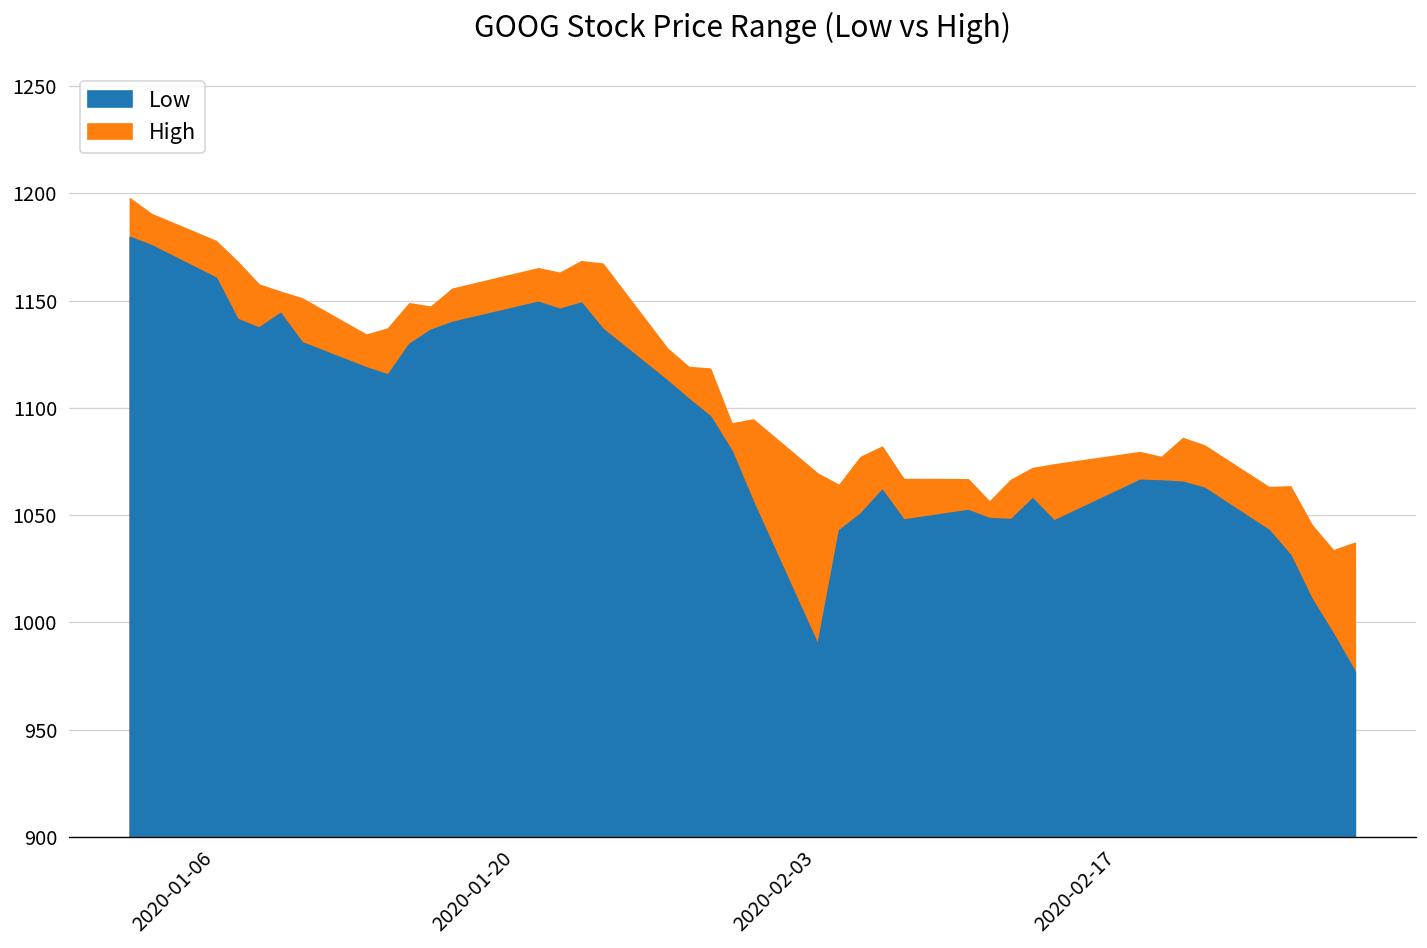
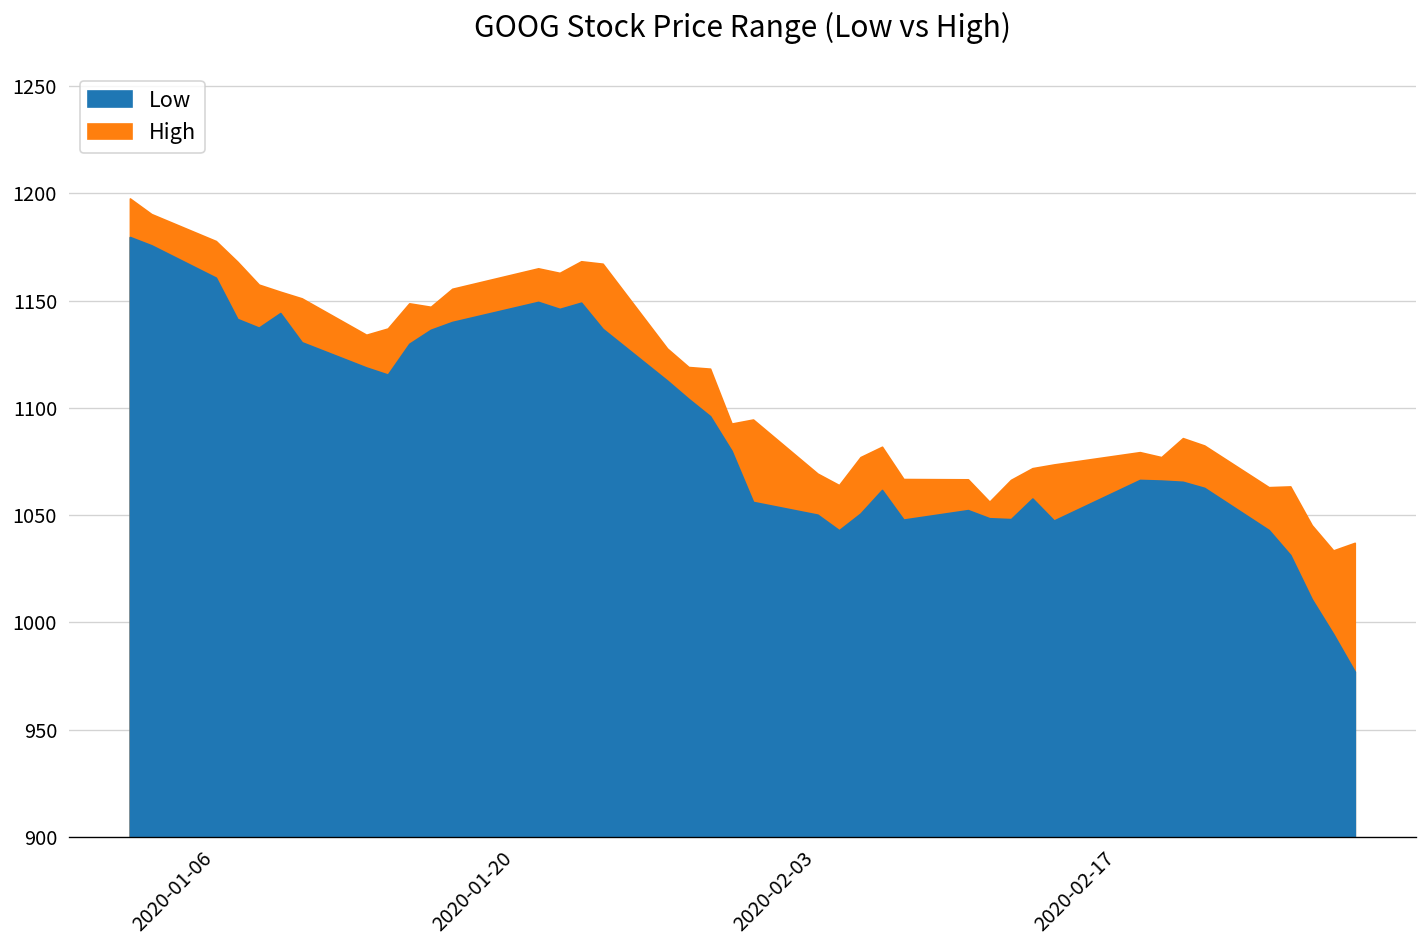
  {
    "Low": {
      "2020-01-06": 1161,
-     "2020-02-03": 990
+     "2020-02-03": 1050
    },
    "High": {
      "2020-01-06": 1178,
      "2020-02-03": 1069
    }
  }
